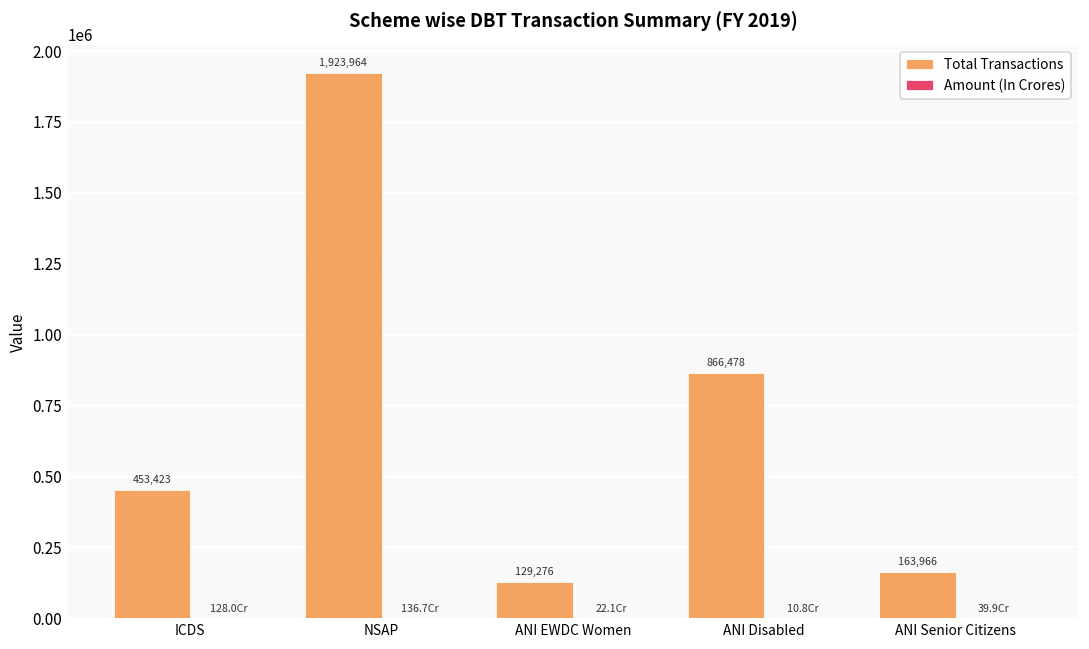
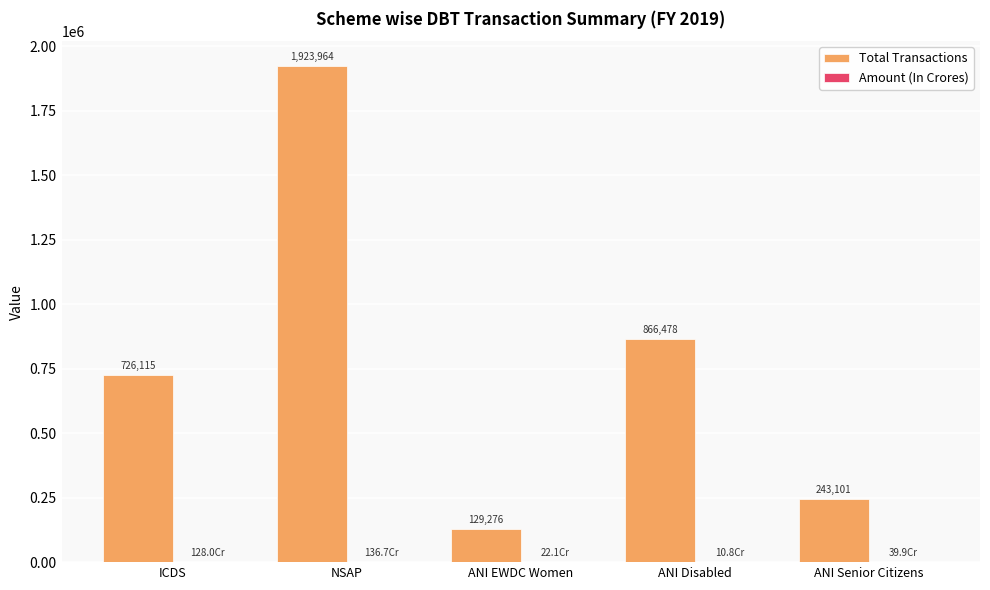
  {
    "Total Transactions": {
-     "ICDS": "453,423",
+     "ICDS": "726,115",
      "NSAP": "1,923,964",
      "ANI EWDC Women": "129,276",
      "ANI Disabled": "866,478",
-     "ANI Senior Citizens": "163,966"
+     "ANI Senior Citizens": "243,101"
    },
    "Amount (In Crores)": {
      "ICDS": "128.0",
      "NSAP": "136.7",
      "ANI EWDC Women": "22.1",
      "ANI Disabled": "10.8",
      "ANI Senior Citizens": "39.9"
    }
  }
